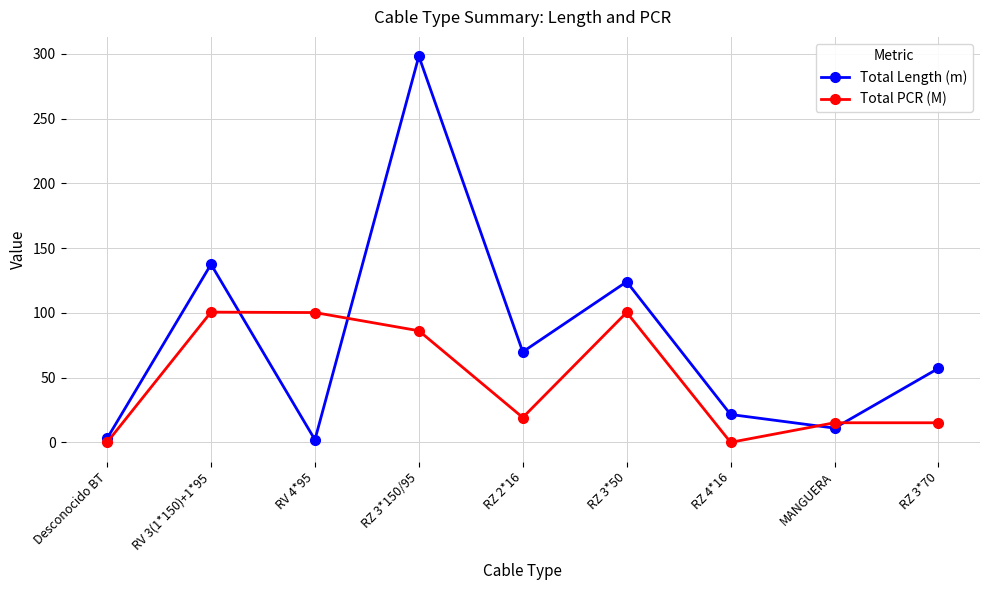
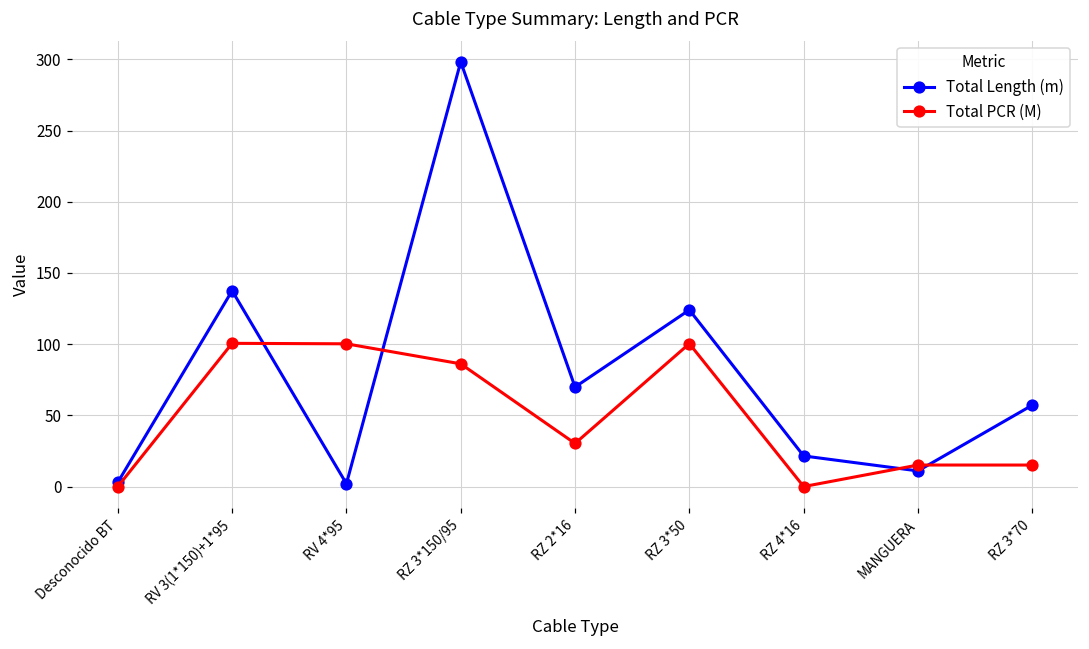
  {
    "Total Length (m)": {
      "Desconocido BT": 3,
      "RV 3(1*150)+1*95": 138,
      "RV 4*95": 2,
      "RZ 3*150/95": 298,
      "RZ 2*16": 70,
      "RZ 3*50": 124,
      "RZ 4*16": 22,
      "MANGUERA": 11,
      "RZ 3*70": 57
    },
    "Total PCR (M)": {
      "Desconocido BT": 0,
      "RV 3(1*150)+1*95": 101,
      "RV 4*95": 100,
      "RZ 3*150/95": 86,
-     "RZ 2*16": 19,
+     "RZ 2*16": 30,
      "RZ 3*50": 100,
      "RZ 4*16": 0,
      "MANGUERA": 15,
      "RZ 3*70": 15
    }
  }
